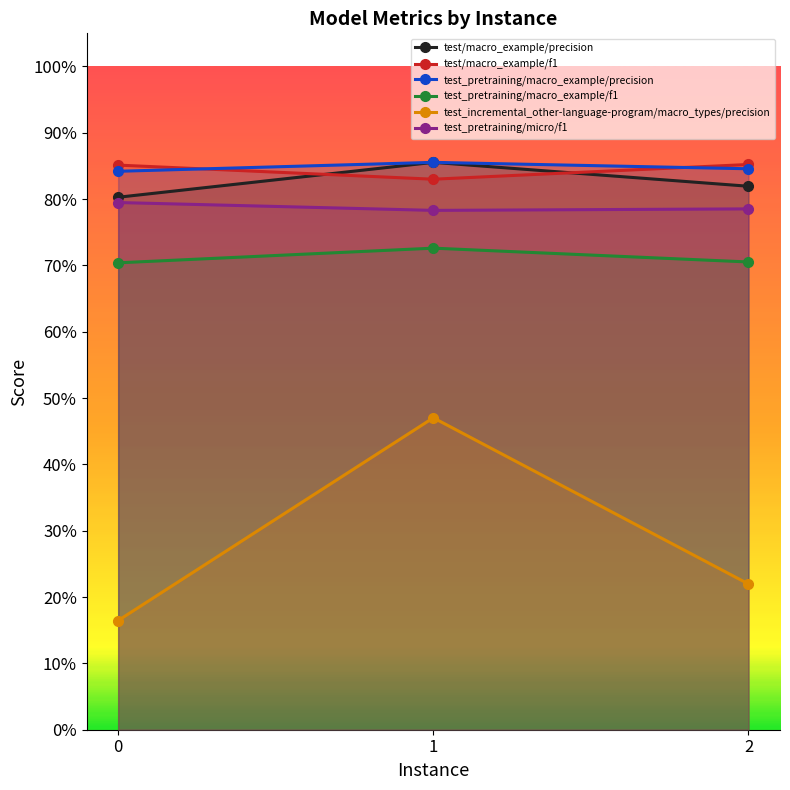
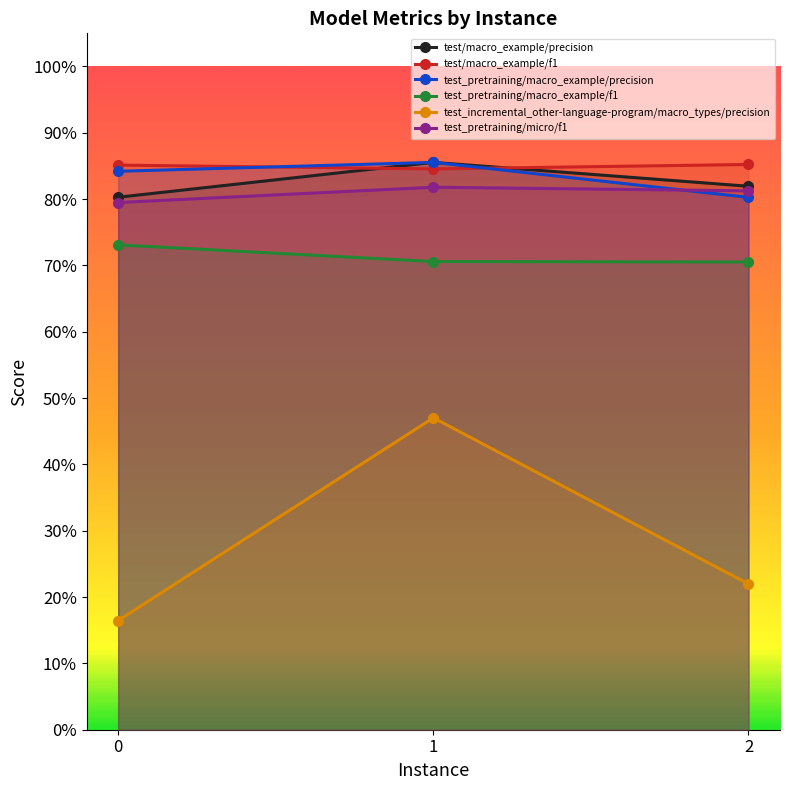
  {
    "test/macro_example/precision": {
      "0": "80%",
      "2": "82%"
    },
    "test/macro_example/f1": {
      "0": "85%",
-     "1": "83%",
+     "1": "85%",
      "2": "85%"
    },
    "test_pretraining/macro_example/precision": {
      "0": "84%",
-     "2": "85%"
+     "2": "80%"
    },
    "test_pretraining/macro_example/f1": {
-     "0": "70%",
-     "1": "73%",
+     "0": "73%",
+     "1": "71%",
      "2": "71%"
    },
    "test_incremental_other-language-program/macro_types/precision": {
      "0": "16%",
      "1": "47%",
      "2": "22%"
    },
    "test_pretraining/micro/f1": {
      "0": "79%",
-     "1": "78%",
-     "2": "79%"
+     "1": "82%",
+     "2": "81%"
    }
  }
